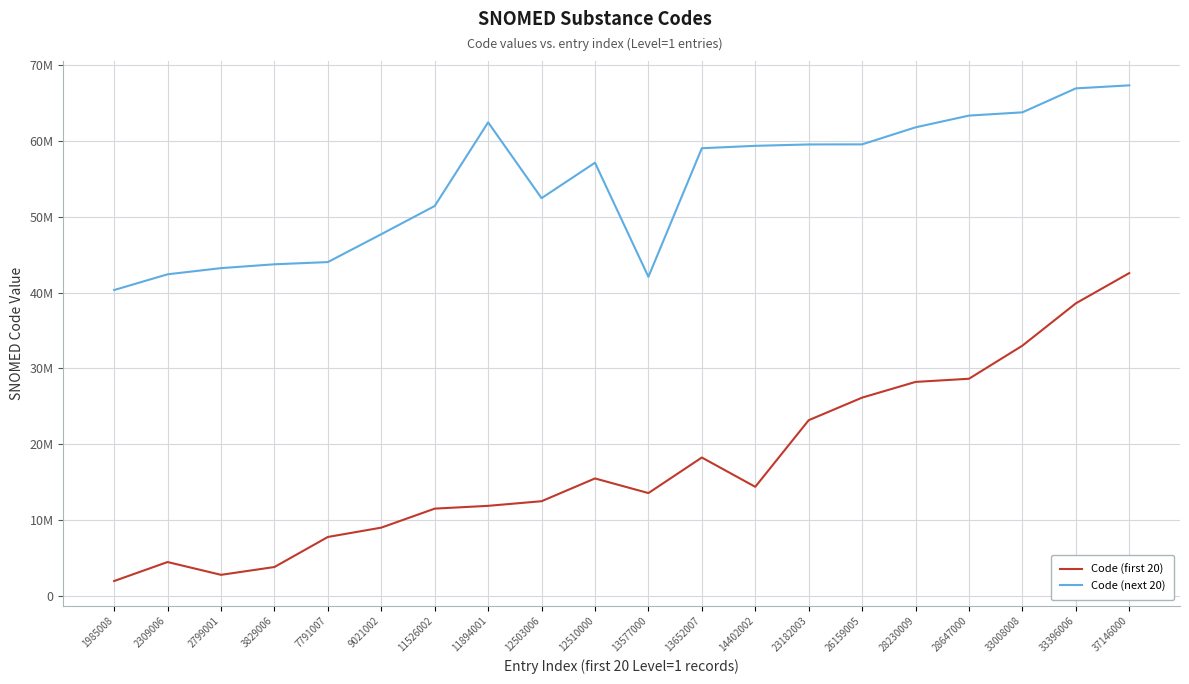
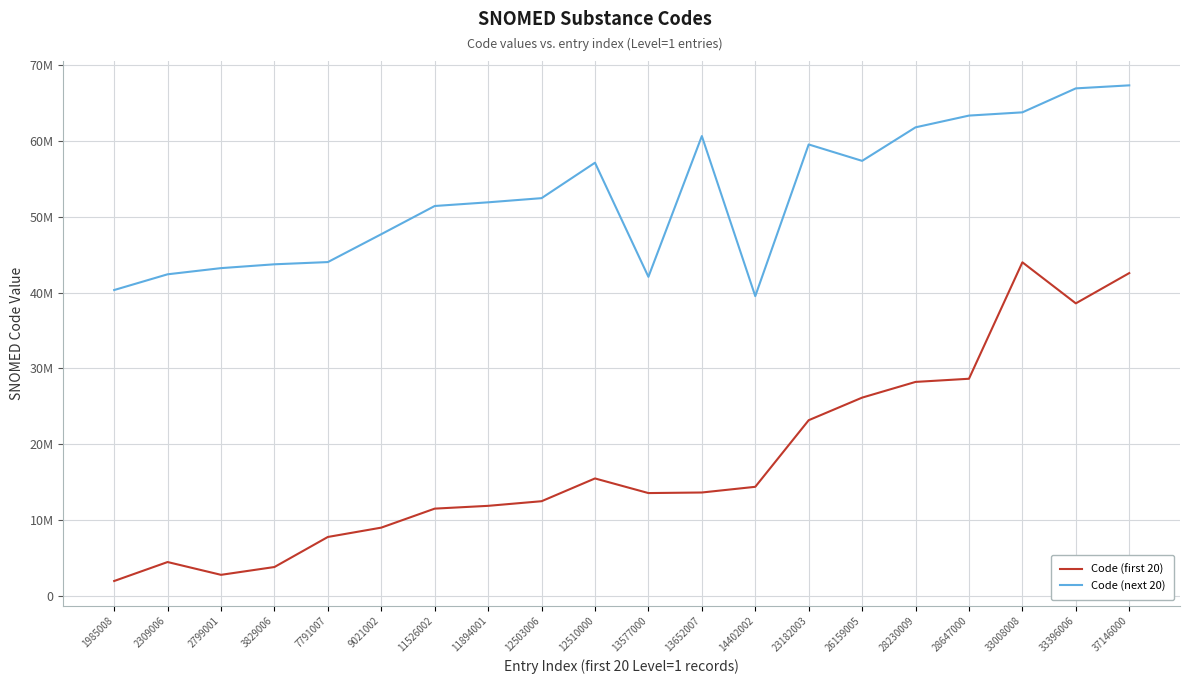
  {
    "Code (first 20)": {
      "1985008": 2000000,
      "2309006": 4000000,
      "2799001": 3000000,
      "3829006": 4000000,
      "7791007": 8000000,
      "9021002": 9000000,
      "11526002": 12000000,
      "11894001": 12000000,
      "12503006": 13000000,
      "12510000": 16000000,
      "13577000": 14000000,
-     "13652007": 18000000,
+     "13652007": 14000000,
      "14402002": 14000000,
      "23182003": 23000000,
      "26159005": 26000000,
      "28230009": 28000000,
      "28647000": 29000000,
-     "33008008": 33000000,
+     "33008008": 44000000,
      "33396006": 39000000,
      "37146000": 43000000
    },
    "Code (next 20)": {
      "1985008": 40000000,
      "2309006": 42000000,
      "2799001": 43000000,
      "3829006": 44000000,
      "7791007": 44000000,
      "9021002": 48000000,
      "11526002": 51000000,
-     "11894001": 62000000,
+     "11894001": 52000000,
      "12503006": 52000000,
      "12510000": 57000000,
      "13577000": 42000000,
-     "13652007": 59000000,
-     "14402002": 59000000,
+     "13652007": 61000000,
+     "14402002": 40000000,
      "23182003": 60000000,
-     "26159005": 60000000,
+     "26159005": 57000000,
      "28230009": 62000000,
      "28647000": 63000000,
      "33008008": 64000000,
      "33396006": 67000000,
      "37146000": 67000000
    }
  }
